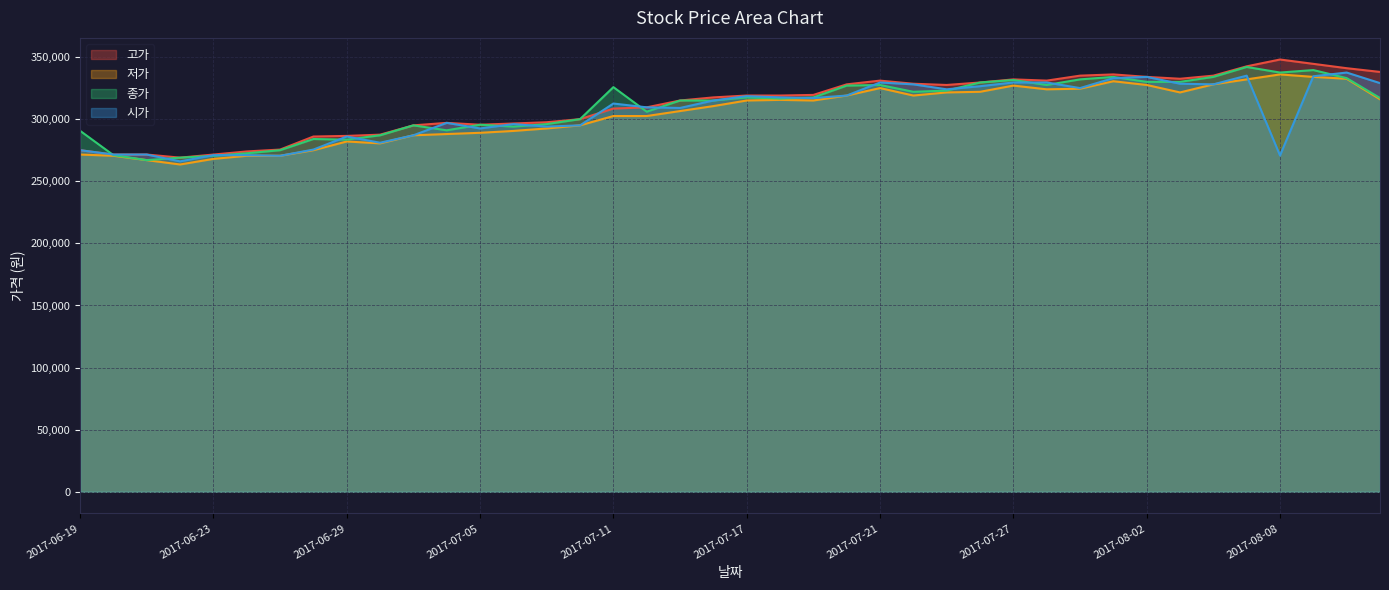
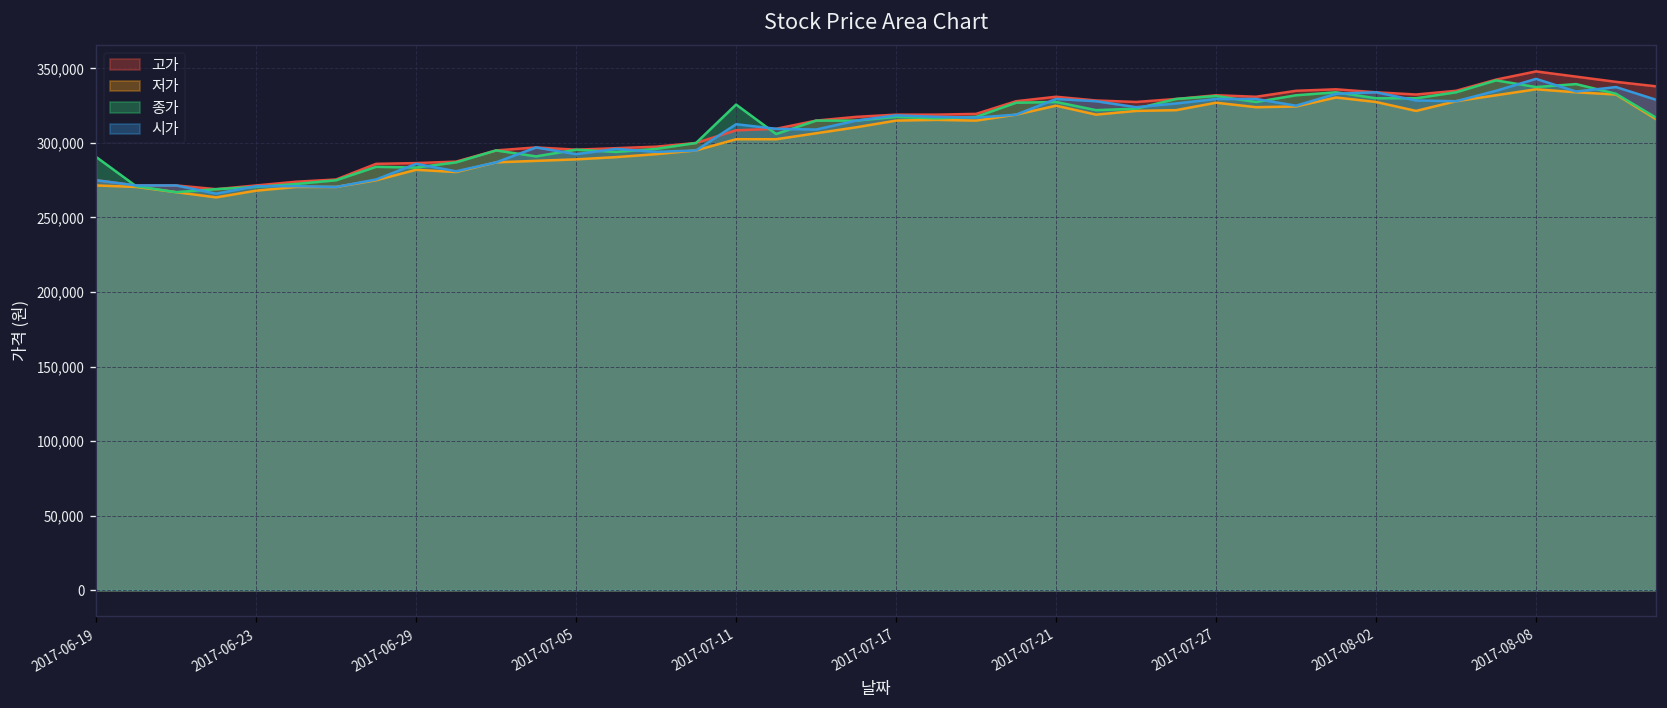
  {
    "종가": {
      "2017-06-19": "291,000",
      "2017-07-11": "326,000",
      "2017-08-02": "330,000"
    },
    "시가": {
      "2017-07-05": "293,000",
      "2017-07-11": "313,000",
-     "2017-08-08": "271,000"
+     "2017-08-08": "343,000"
    }
  }
